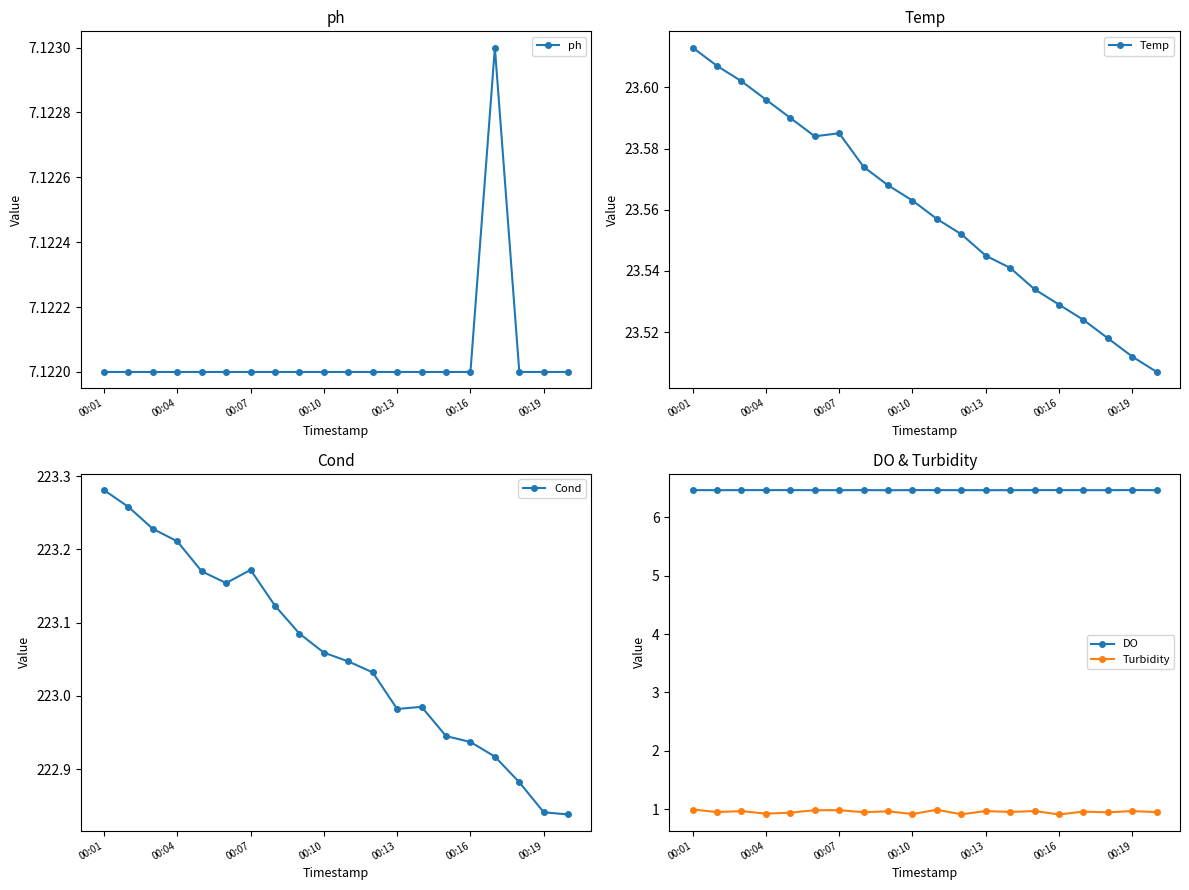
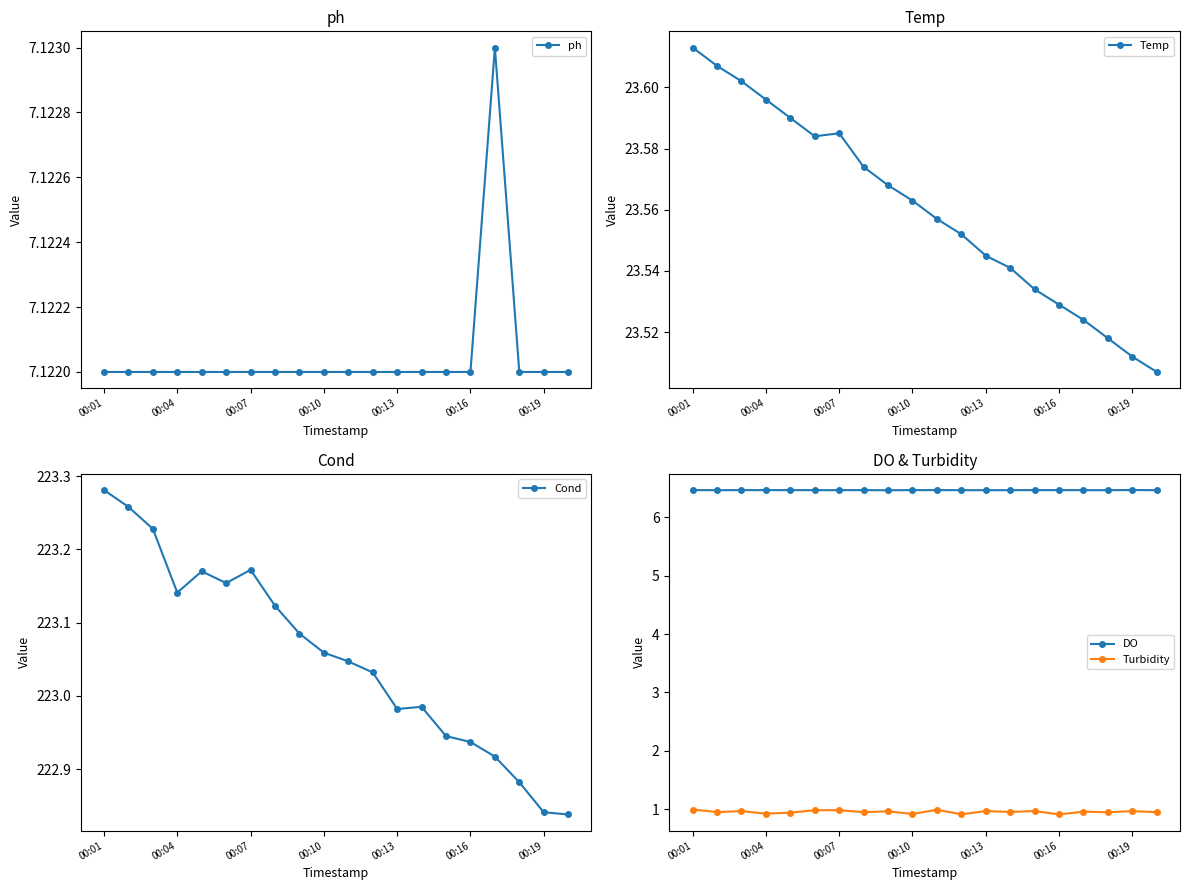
  {
    "ph": {
      "00:01": 7.12200,
      "00:04": 7.12200,
      "00:07": 7.12200,
      "00:10": 7.12200,
      "00:13": 7.12200,
      "00:16": 7.12200,
      "00:19": 7.12200
    },
    "Temp": {
      "00:01": 23.613,
      "00:04": 23.596,
      "00:07": 23.585,
      "00:10": 23.563,
      "00:13": 23.545,
      "00:16": 23.529,
      "00:19": 23.512
    },
    "Cond": {
      "00:01": 223.28,
-     "00:04": 223.21,
+     "00:04": 223.14,
      "00:07": 223.17,
      "00:10": 223.06,
      "00:13": 222.98,
      "00:16": 222.94,
      "00:19": 222.84
    },
    "DO & Turbidity": {
      "DO": {
        "00:01": 6.5,
        "00:04": 6.5,
        "00:07": 6.5,
        "00:10": 6.5,
        "00:13": 6.5,
        "00:16": 6.5,
        "00:19": 6.5
      },
      "Turbidity": {
        "00:01": 1.0,
        "00:04": 0.9,
        "00:07": 1.0,
        "00:10": 0.9,
        "00:13": 1.0,
        "00:16": 0.9,
        "00:19": 1.0
      }
    }
  }
